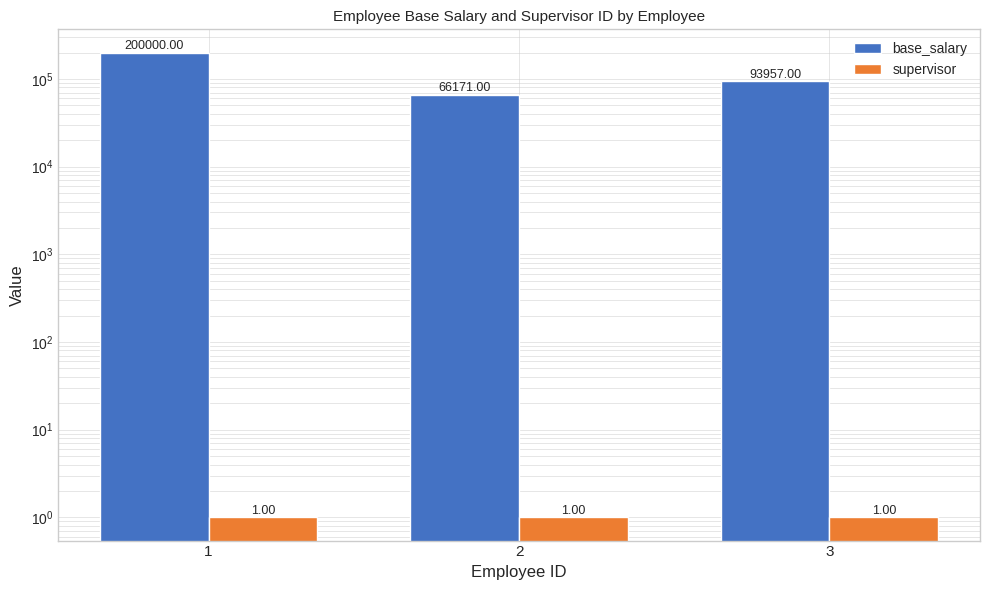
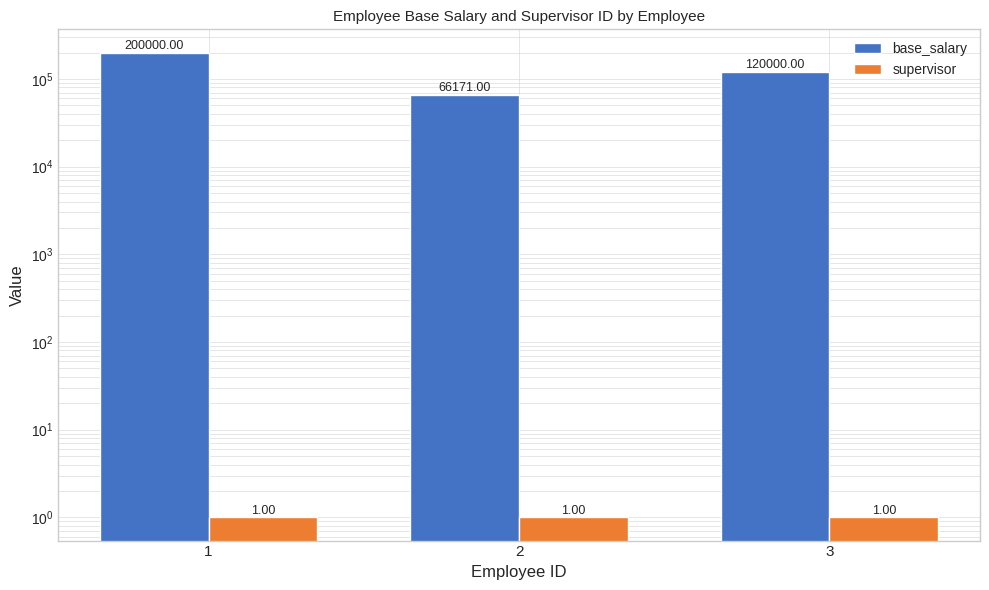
  {
    "base_salary": {
      "1": 200000.00,
      "2": 66171.00,
-     "3": 93957.00
+     "3": 120000.00
    },
    "supervisor": {
      "1": 1.00,
      "2": 1.00,
      "3": 1.00
    }
  }
